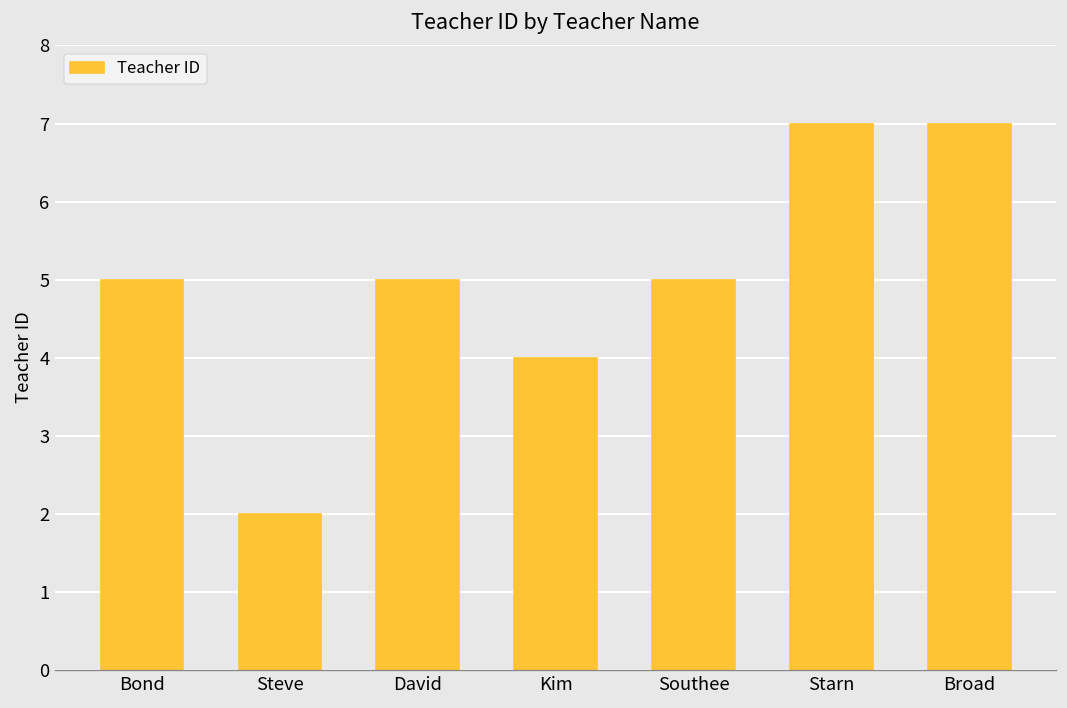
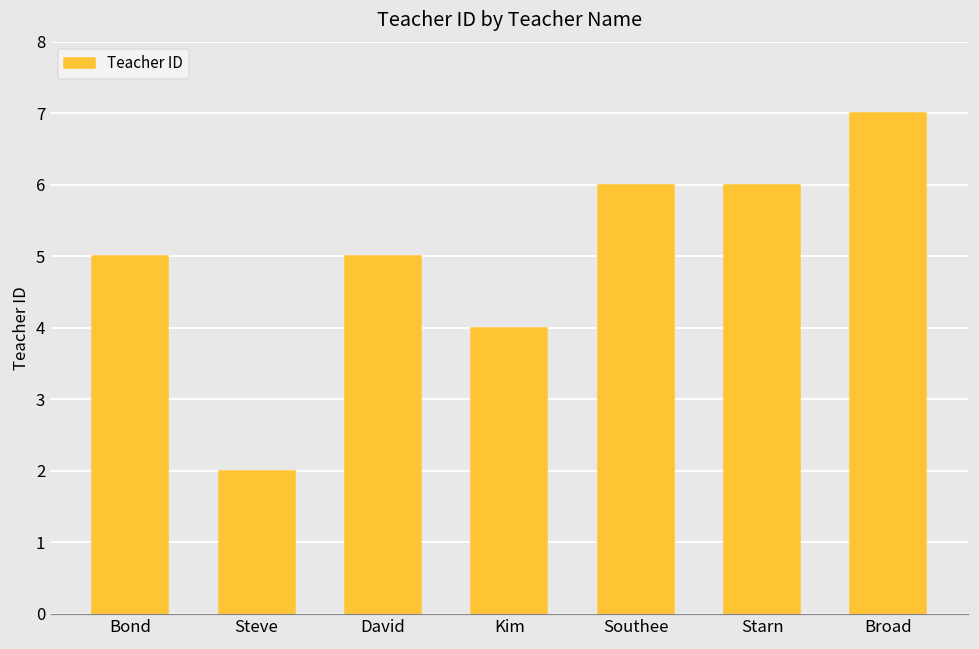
  {
    "Bond": 5,
    "Steve": 2,
    "David": 5,
    "Kim": 4,
-   "Southee": 5,
-   "Starn": 7,
+   "Southee": 6,
+   "Starn": 6,
    "Broad": 7
  }
